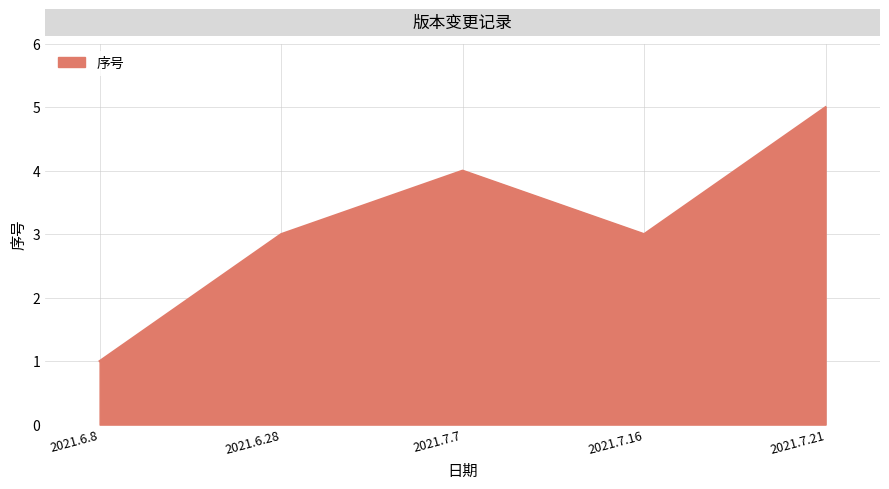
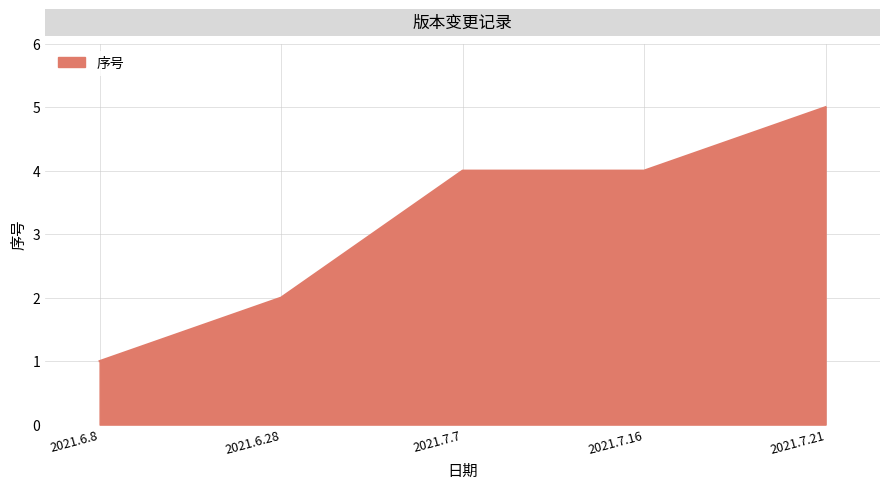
  {
    "2021.6.8": 1,
-   "2021.6.28": 3,
+   "2021.6.28": 2,
    "2021.7.7": 4,
-   "2021.7.16": 3,
+   "2021.7.16": 4,
    "2021.7.21": 5
  }
